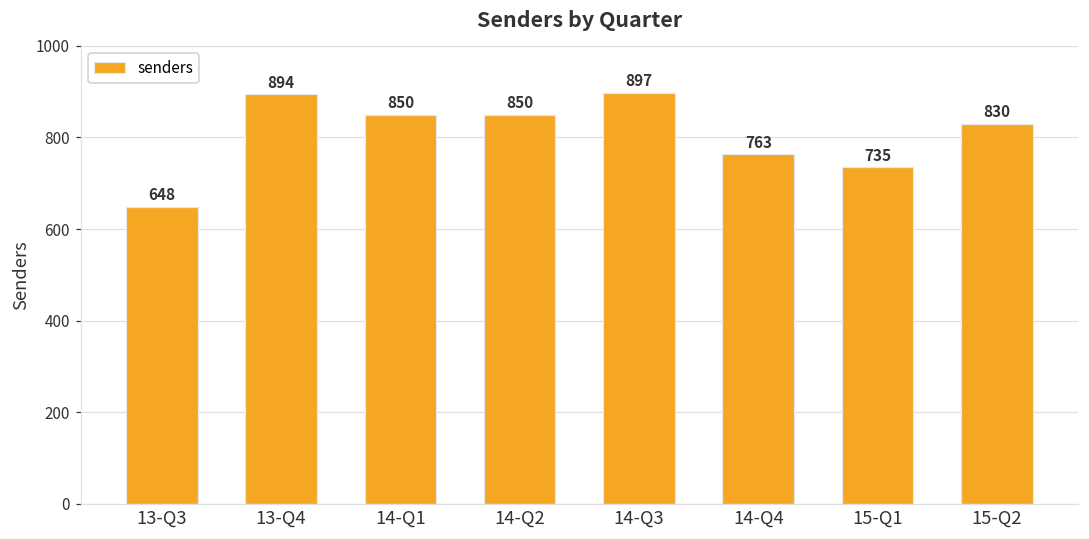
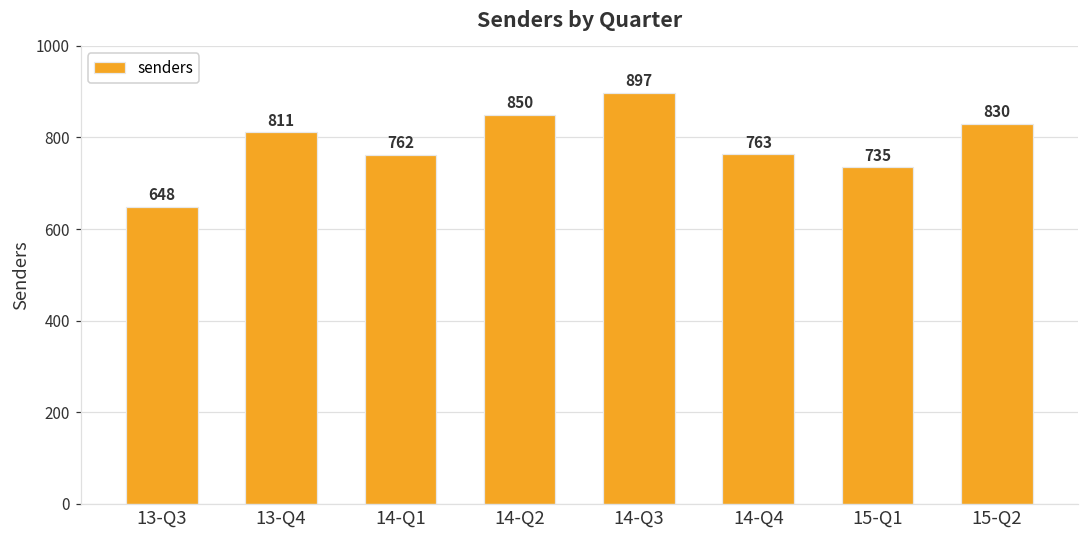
  {
    "13-Q3": 648,
-   "13-Q4": 894,
-   "14-Q1": 850,
+   "13-Q4": 811,
+   "14-Q1": 762,
    "14-Q2": 850,
    "14-Q3": 897,
    "14-Q4": 763,
    "15-Q1": 735,
    "15-Q2": 830
  }
